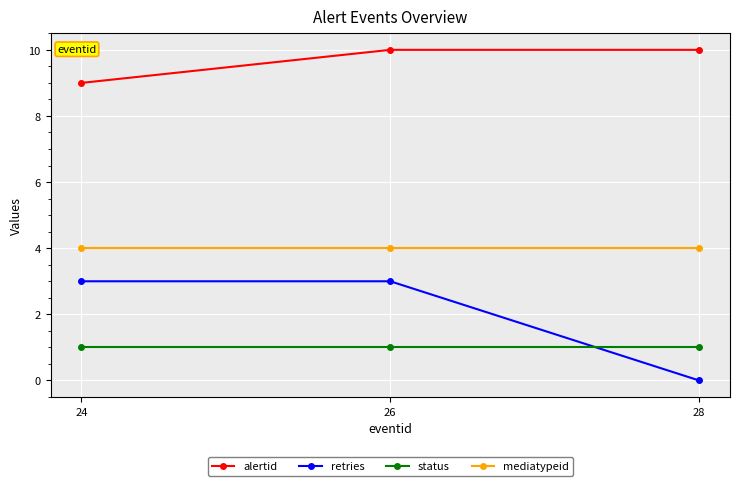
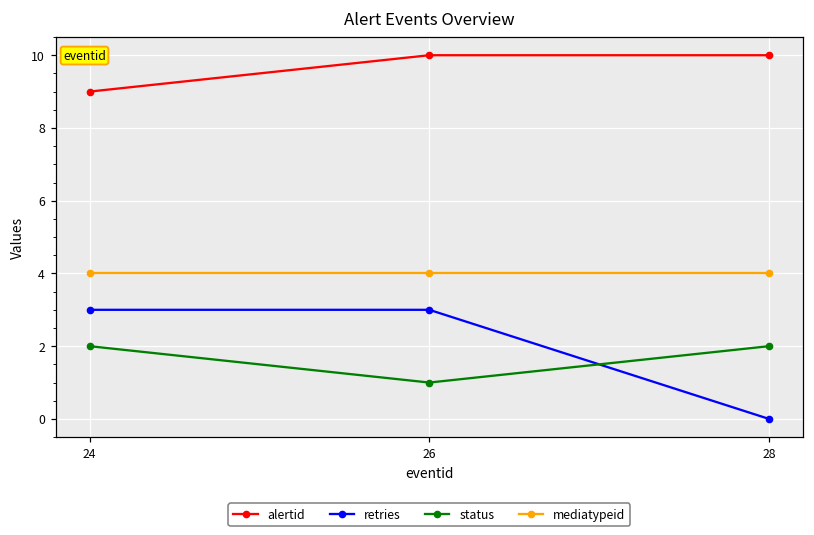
  {
    "alertid": {
      "24": 9,
      "26": 10,
      "28": 10
    },
    "retries": {
      "24": 3,
      "26": 3,
      "28": 0
    },
    "status": {
-     "24": 1,
+     "24": 2,
      "26": 1,
-     "28": 1
+     "28": 2
    },
    "mediatypeid": {
      "24": 4,
      "26": 4,
      "28": 4
    }
  }
